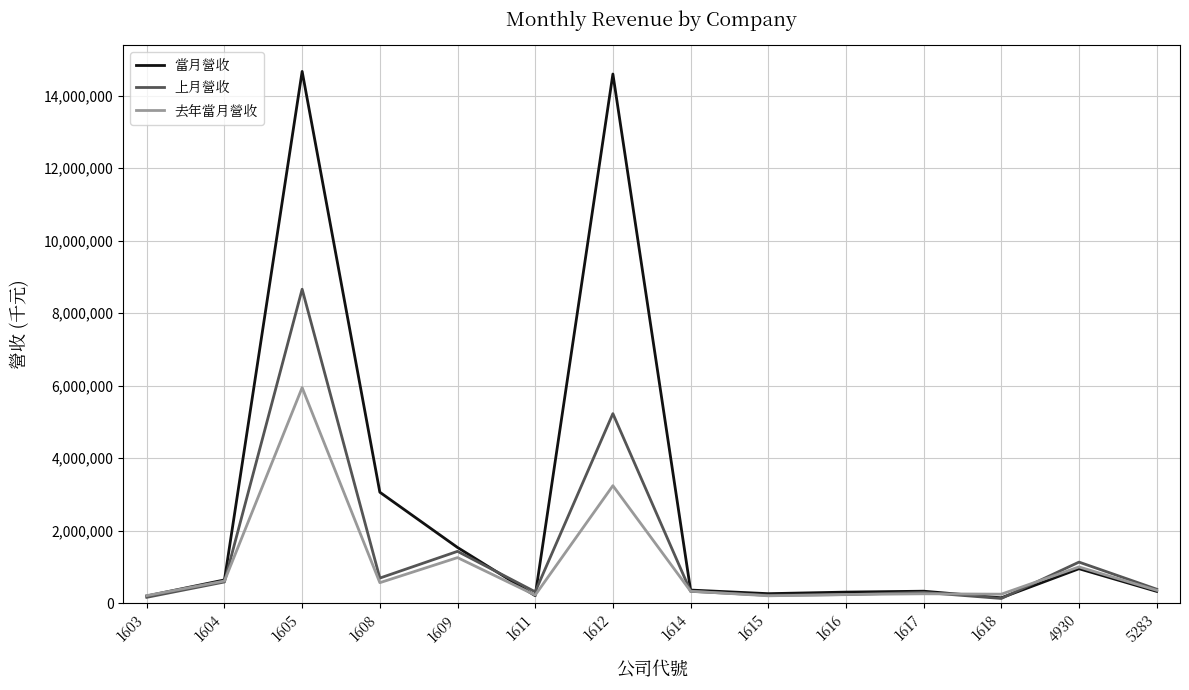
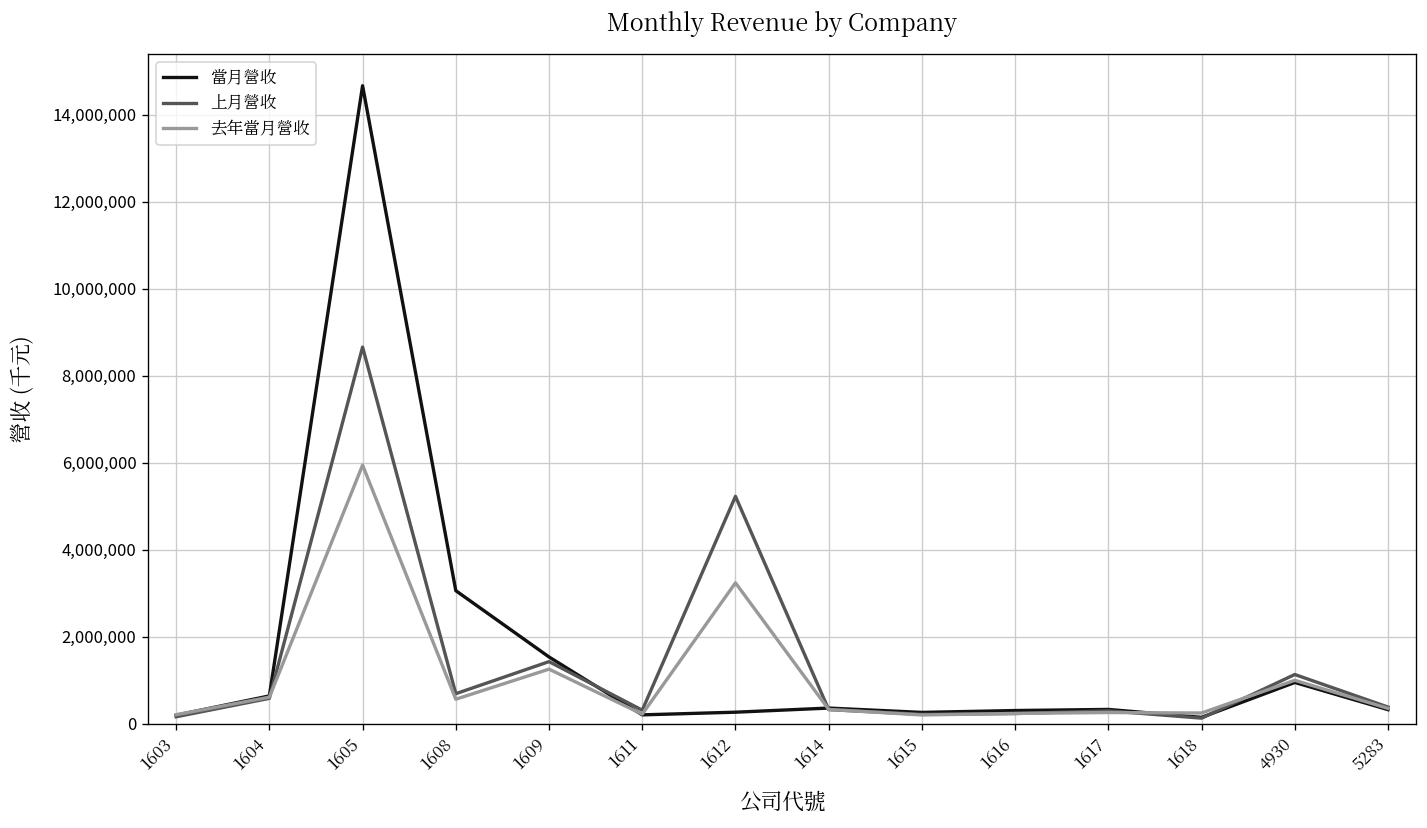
  {
    "當月營收": {
      "1605": "14,700,000",
      "1608": "3,100,000",
      "1609": "1,500,000",
-     "1612": "14,600,000"
+     "1612": "300,000"
    },
    "上月營收": {
      "1605": "8,700,000",
      "1608": "700,000",
      "1609": "1,400,000",
      "1611": "300,000",
      "1612": "5,200,000",
      "4930": "1,100,000"
    },
    "去年當月營收": {
      "1605": "5,900,000",
      "1608": "600,000",
      "1609": "1,300,000",
      "1612": "3,200,000",
      "1618": "200,000"
    }
  }
